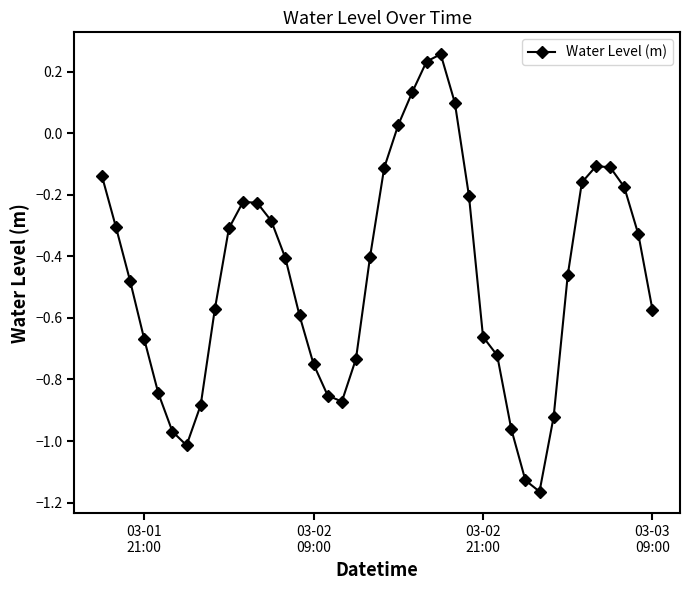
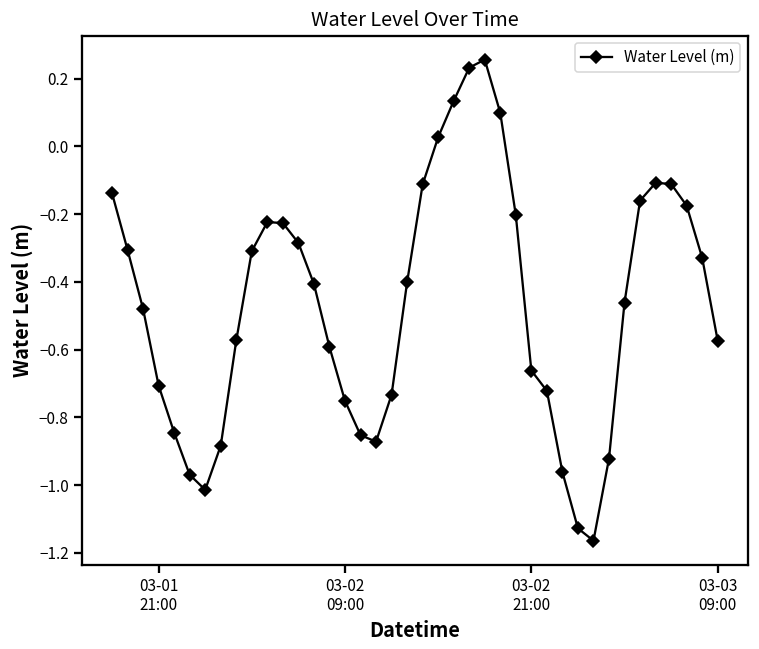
  {
-   "03-01 21:00": -0.67,
+   "03-01 21:00": -0.71,
    "03-02 09:00": -0.75,
    "03-02 21:00": -0.66,
    "03-03 09:00": -0.57
  }
